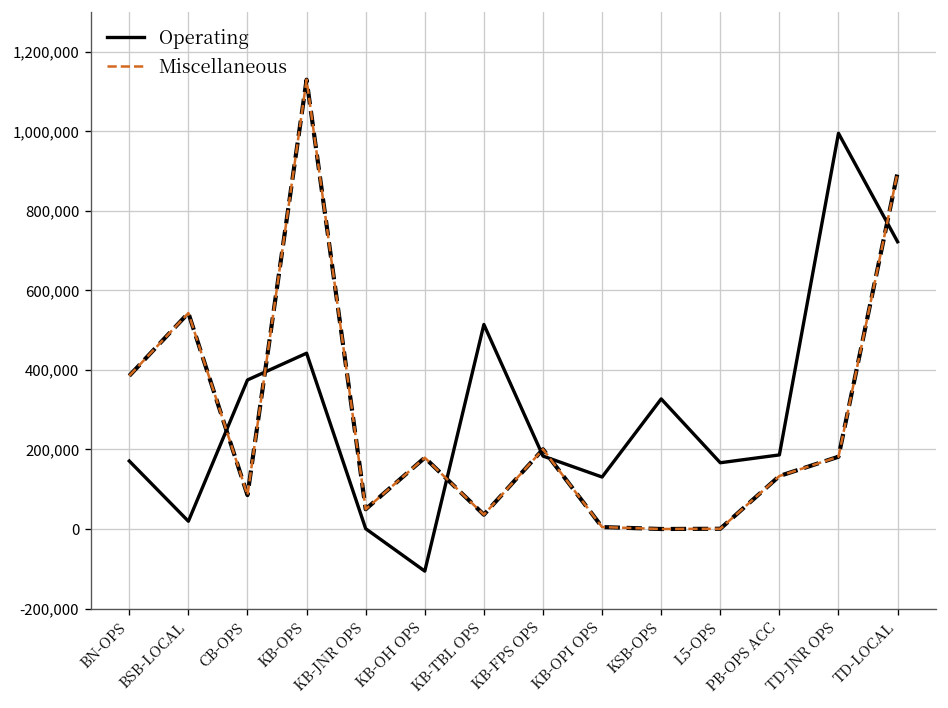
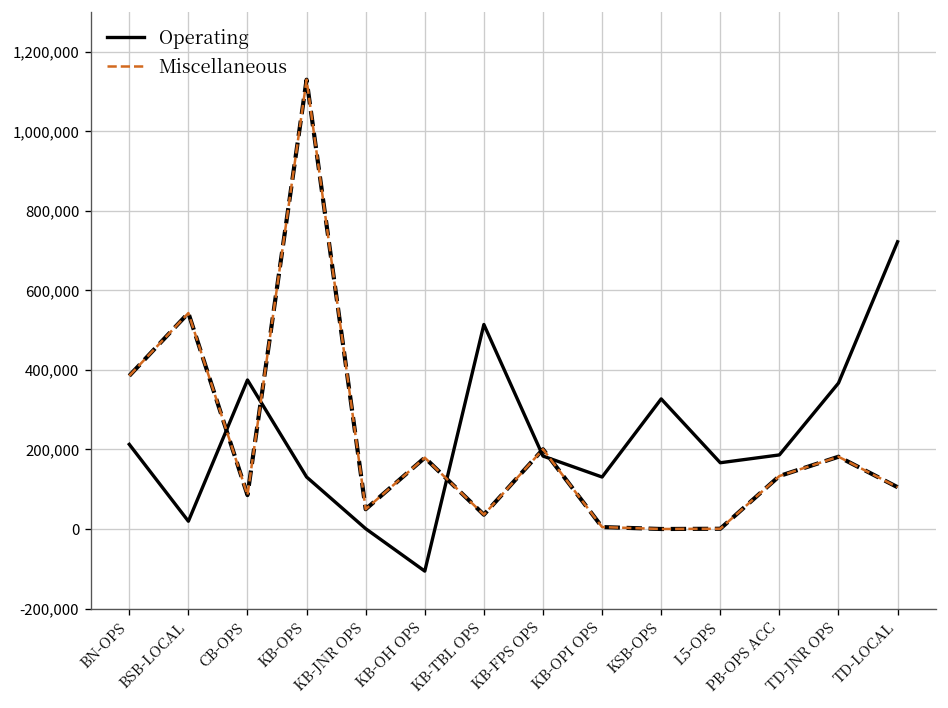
  {
    "Operating": {
-     "BN-OPS": "170,000",
+     "BN-OPS": "210,000",
      "BSB-LOCAL": "20,000",
      "CB-OPS": "370,000",
-     "KB-OPS": "440,000",
+     "KB-OPS": "130,000",
      "KB-JNR OPS": "0",
      "KB-OH OPS": "-110,000",
      "KB-TBL OPS": "510,000",
      "KB-FPS OPS": "180,000",
      "KB-OPI OPS": "130,000",
      "KSB-OPS": "330,000",
      "L5-OPS": "170,000",
      "PB-OPS ACC": "190,000",
-     "TD-JNR OPS": "1,000,000",
+     "TD-JNR OPS": "370,000",
      "TD-LOCAL": "720,000"
    },
    "Miscellaneous": {
      "BN-OPS": "390,000",
      "BSB-LOCAL": "540,000",
      "CB-OPS": "90,000",
      "KB-OPS": "1,130,000",
      "KB-JNR OPS": "50,000",
      "KB-OH OPS": "180,000",
      "KB-TBL OPS": "40,000",
      "KB-FPS OPS": "200,000",
      "KB-OPI OPS": "0",
      "KSB-OPS": "0",
      "L5-OPS": "0",
      "PB-OPS ACC": "130,000",
      "TD-JNR OPS": "180,000",
-     "TD-LOCAL": "900,000"
+     "TD-LOCAL": "110,000"
    }
  }
